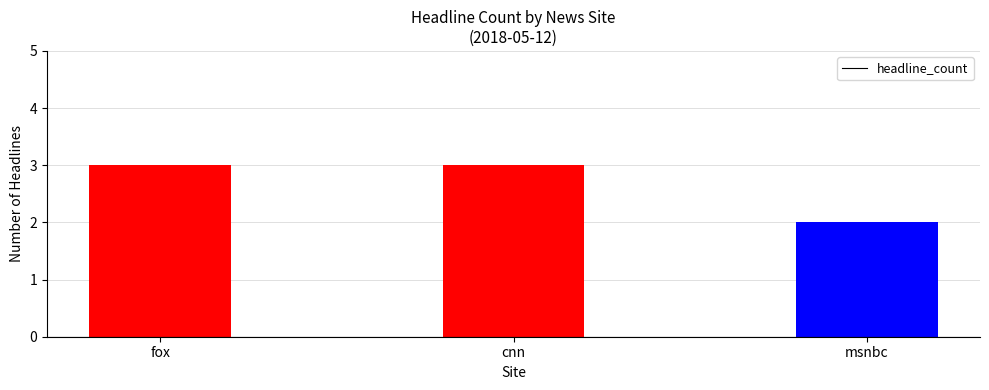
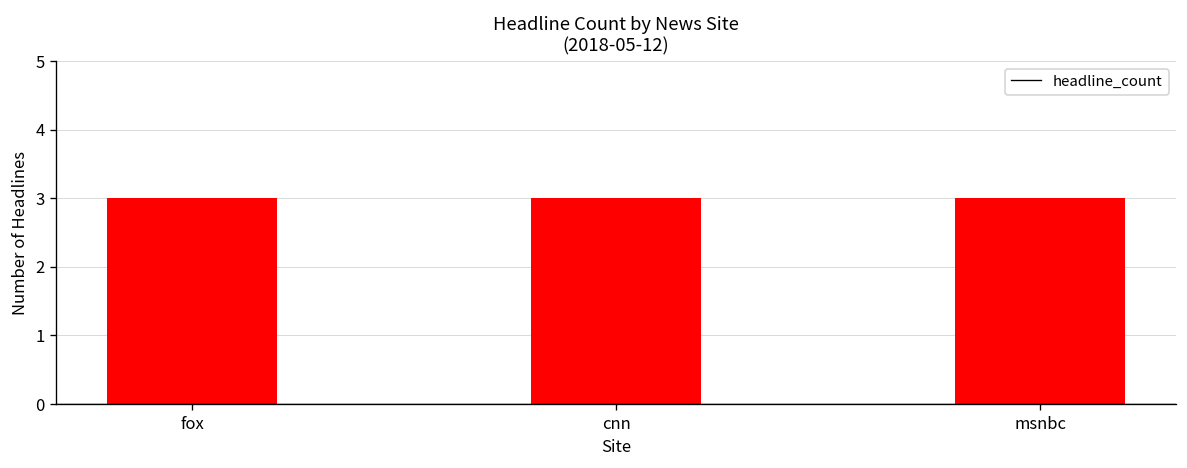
  {
    "fox": 3,
    "cnn": 3,
-   "msnbc": 2
+   "msnbc": 3
  }
